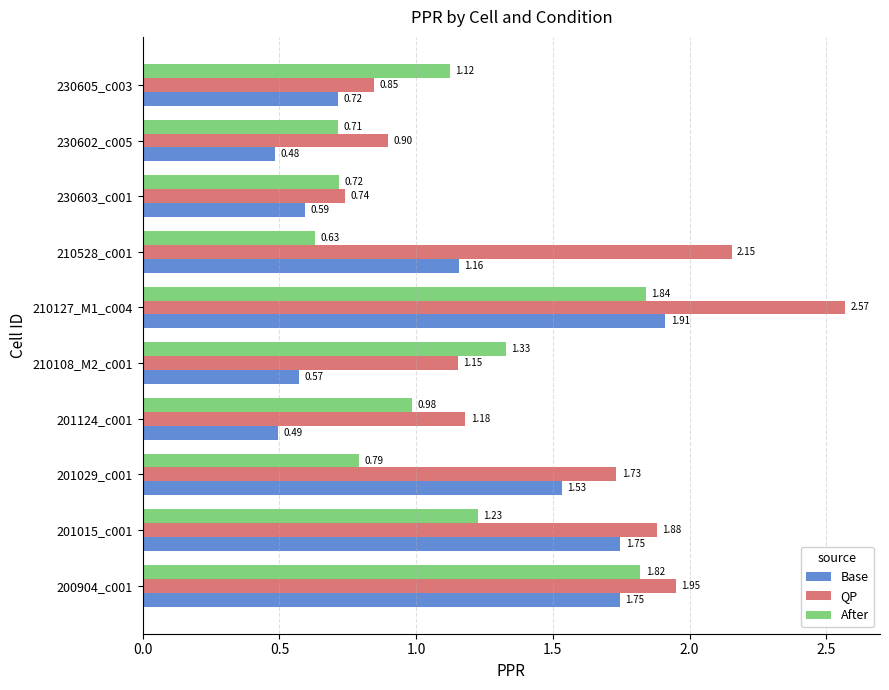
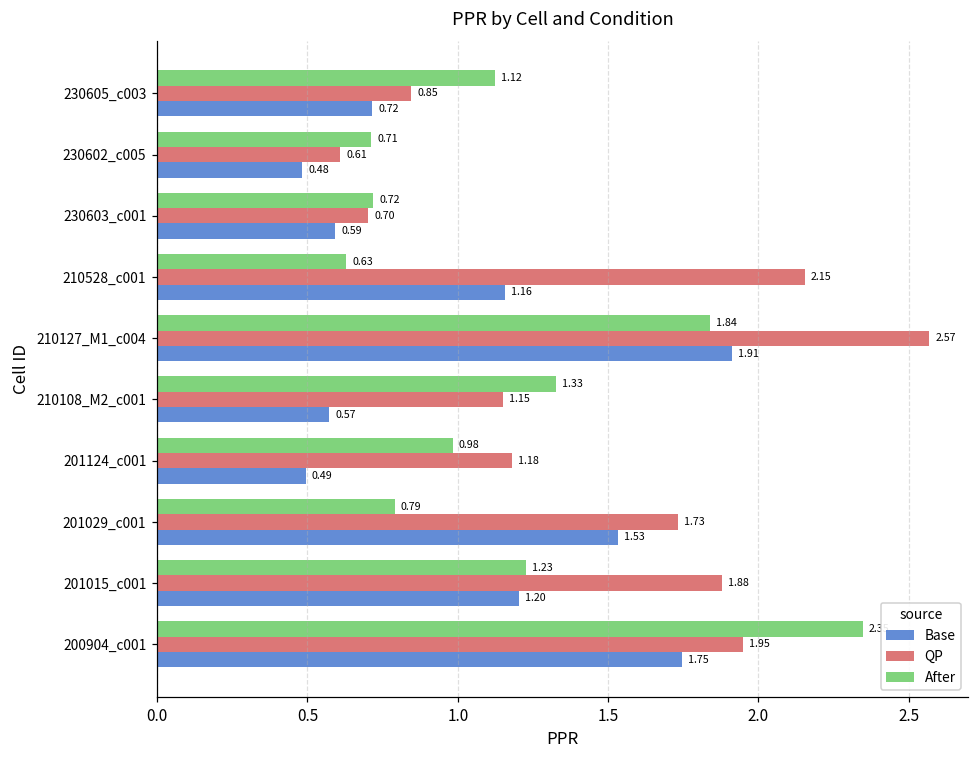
  {
    "Base": {
      "230605_c003": 0.72,
      "230602_c005": 0.48,
      "230603_c001": 0.59,
      "210528_c001": 1.16,
      "210127_M1_c004": 1.91,
      "210108_M2_c001": 0.57,
      "201124_c001": 0.49,
      "201029_c001": 1.53,
-     "201015_c001": 1.75,
+     "201015_c001": 1.20,
      "200904_c001": 1.75
    },
    "QP": {
      "230605_c003": 0.85,
-     "230602_c005": 0.90,
-     "230603_c001": 0.74,
+     "230602_c005": 0.61,
+     "230603_c001": 0.70,
      "210528_c001": 2.15,
      "210127_M1_c004": 2.57,
      "210108_M2_c001": 1.15,
      "201124_c001": 1.18,
      "201029_c001": 1.73,
      "201015_c001": 1.88,
      "200904_c001": 1.95
    },
    "After": {
-     "200904_c001": 1.82
+     "200904_c001": 2.35
    }
  }
